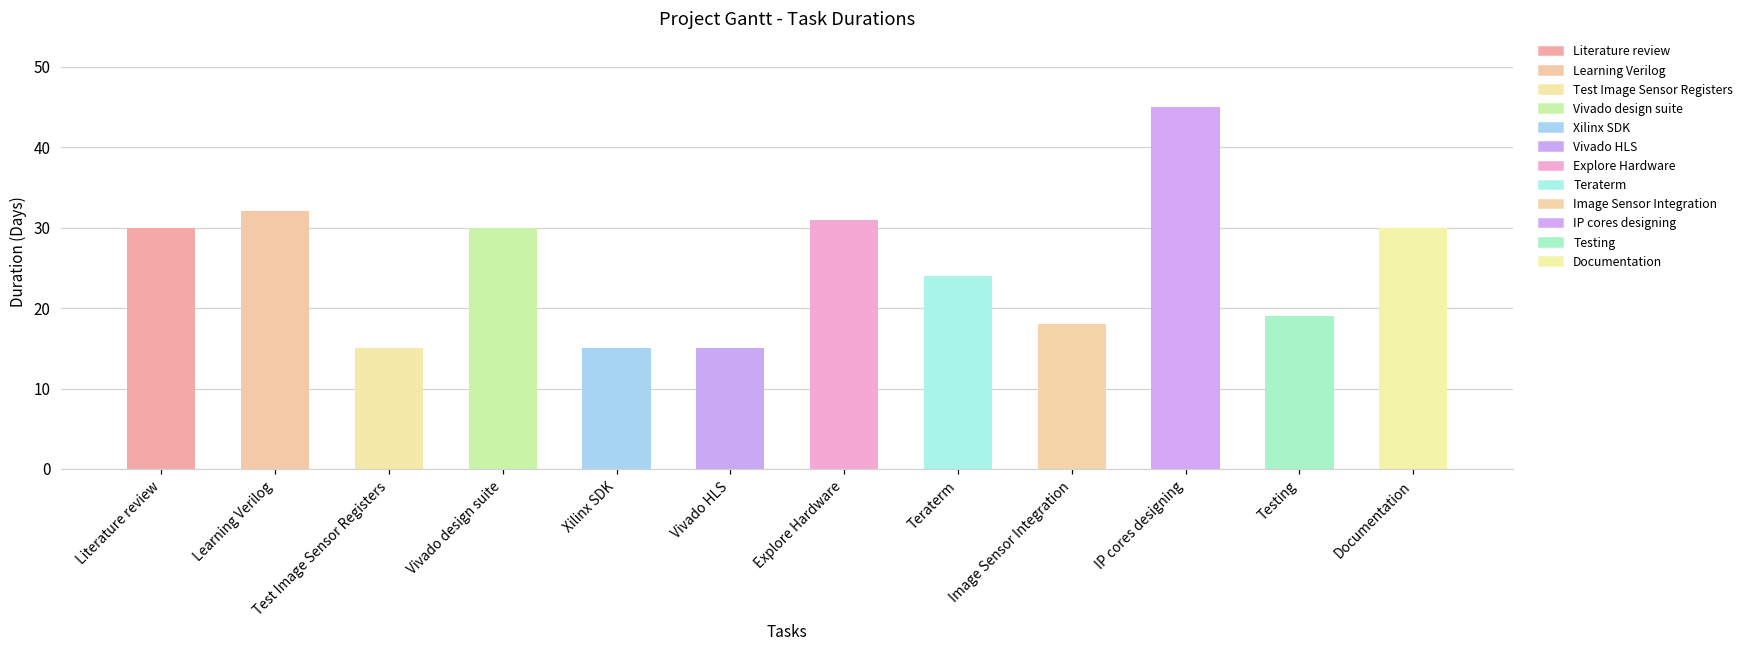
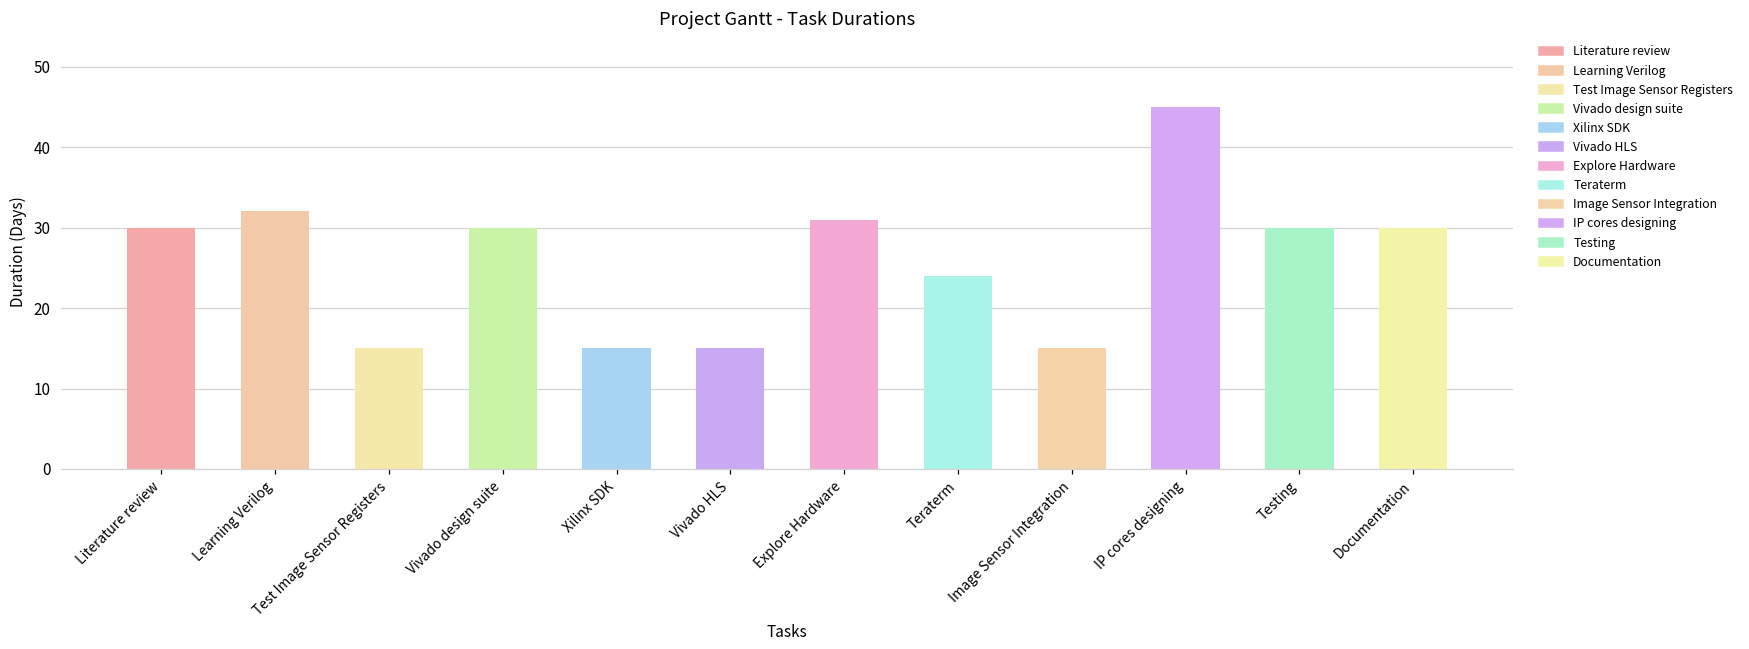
  {
    "Literature review": 30,
    "Learning Verilog": 32,
    "Test Image Sensor Registers": 15,
    "Vivado design suite": 30,
    "Xilinx SDK": 15,
    "Vivado HLS": 15,
    "Explore Hardware": 31,
    "Teraterm": 24,
-   "Image Sensor Integration": 18,
+   "Image Sensor Integration": 15,
    "IP cores designing": 45,
-   "Testing": 19,
+   "Testing": 30,
    "Documentation": 30
  }
